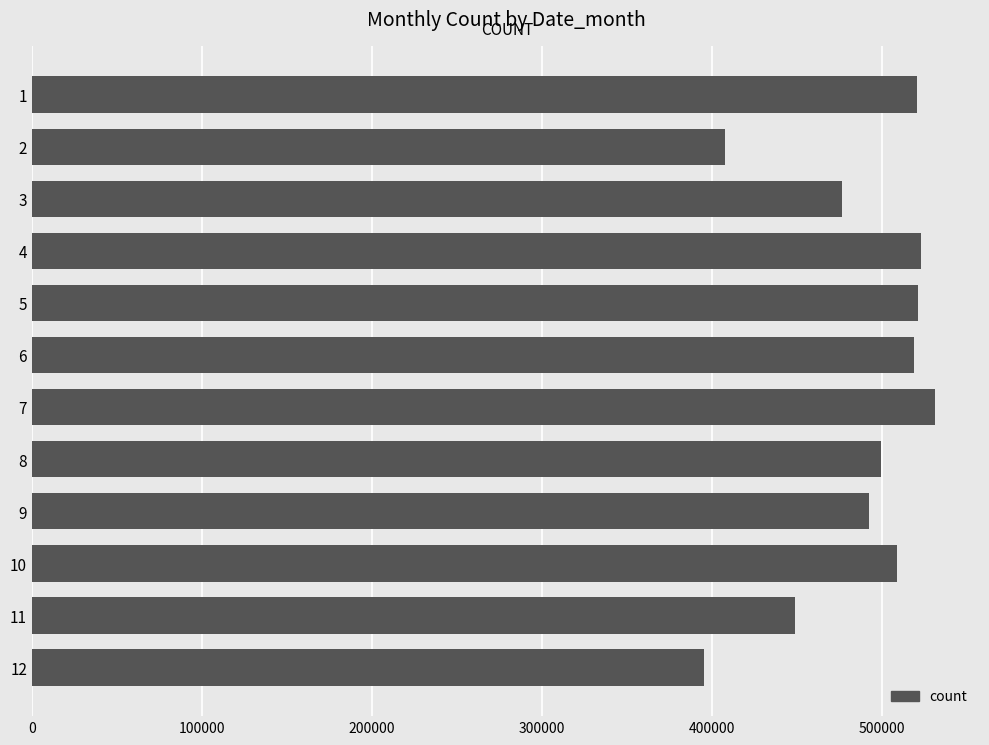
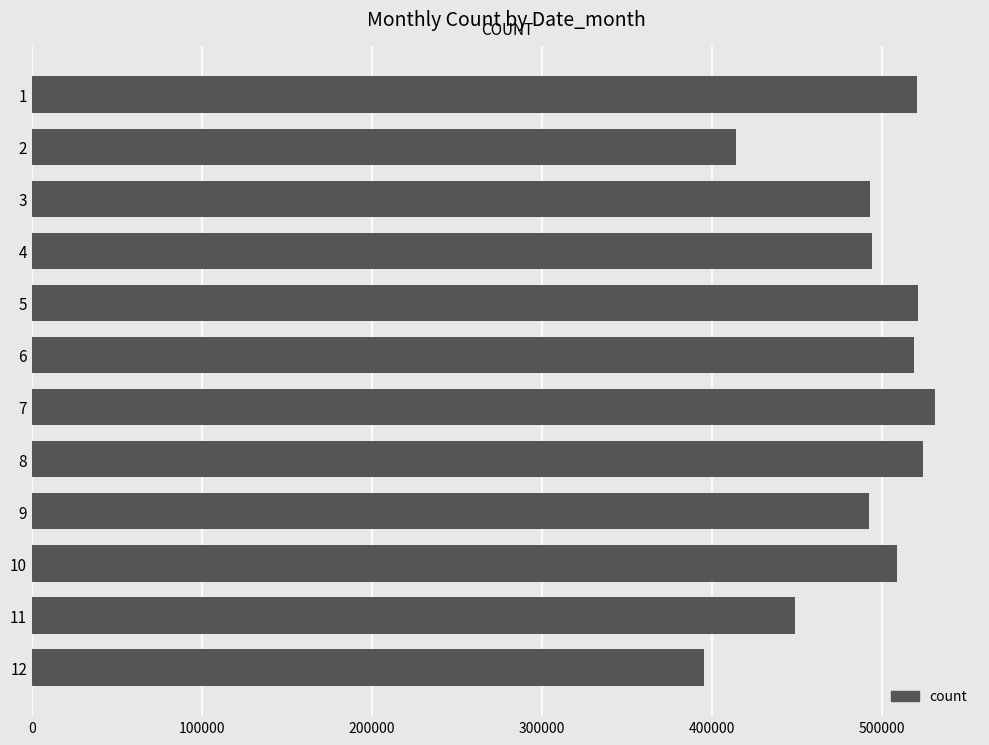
  {
    "1": 521000,
-   "2": 408000,
-   "3": 477000,
-   "4": 523000,
+   "2": 414000,
+   "3": 493000,
+   "4": 494000,
    "5": 522000,
    "6": 519000,
    "7": 531000,
-   "8": 500000,
+   "8": 525000,
    "9": 493000,
    "10": 509000,
    "11": 449000,
    "12": 396000
  }
